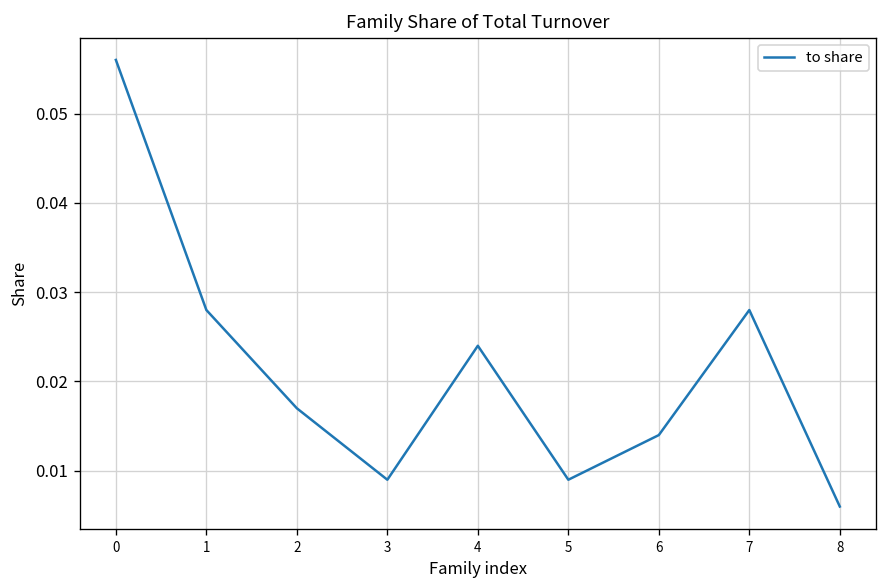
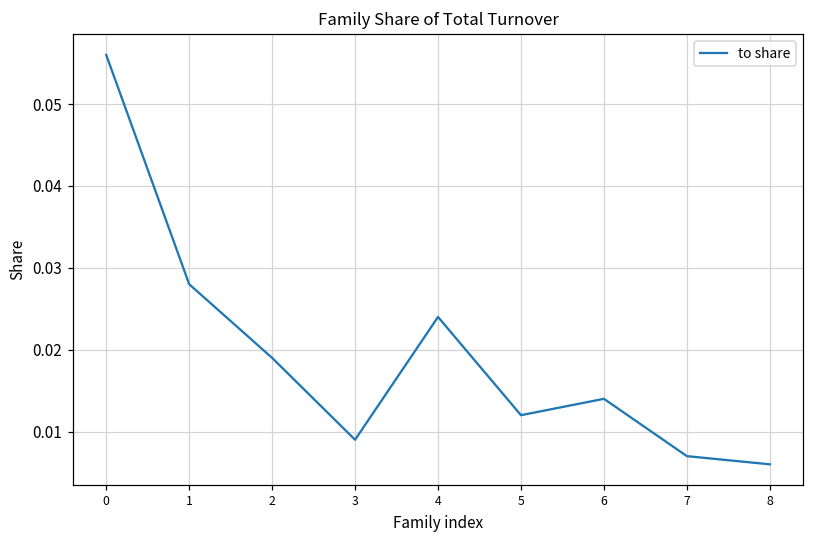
  {
    "0": 0.056,
    "1": 0.028,
-   "2": 0.017,
+   "2": 0.019,
    "3": 0.009,
    "4": 0.024,
-   "5": 0.009,
+   "5": 0.012,
    "6": 0.014,
-   "7": 0.028,
+   "7": 0.007,
    "8": 0.006
  }
